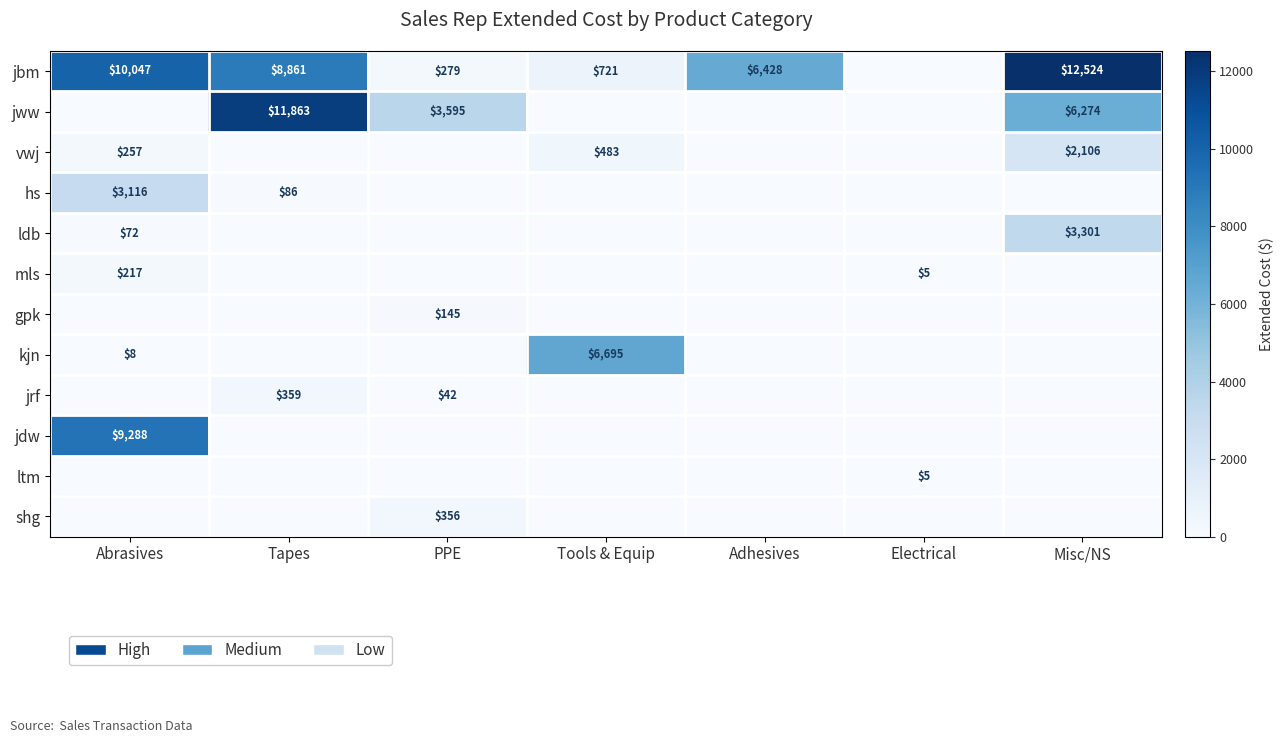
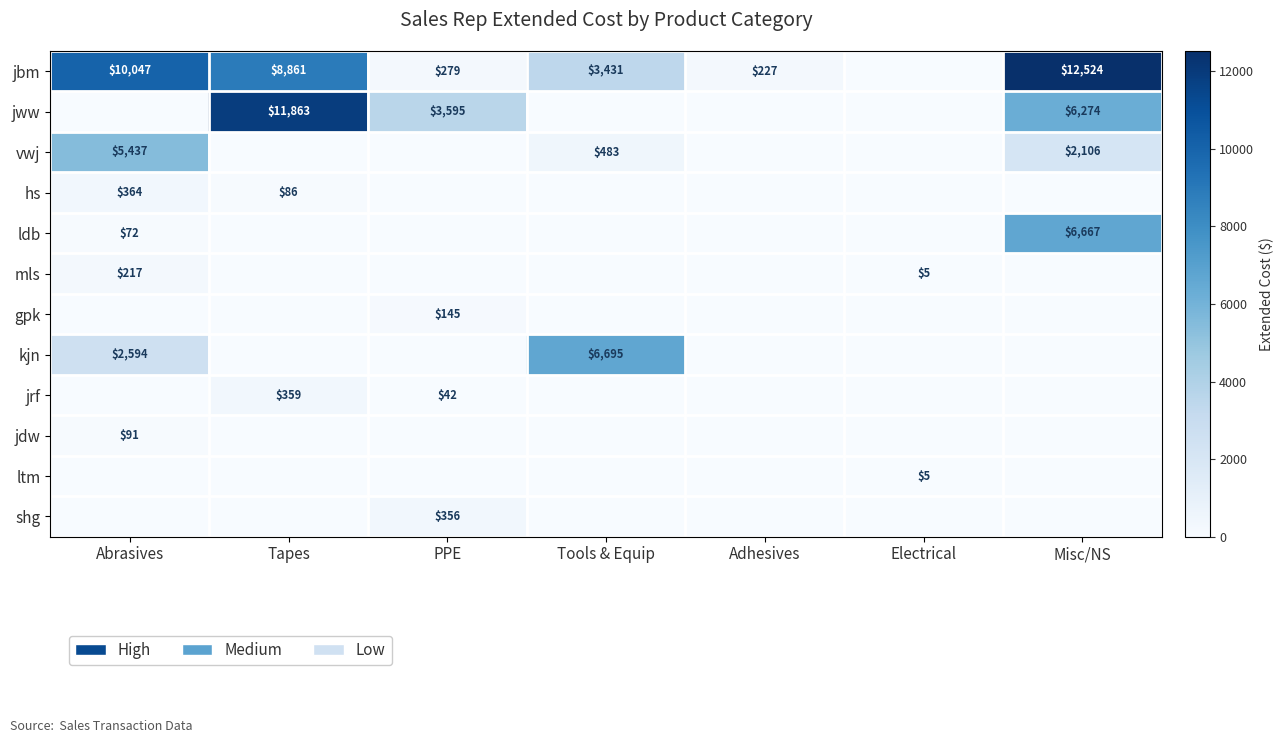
  {
    "jbm": {
      "Abrasives": "$10,047",
      "Tapes": "$8,861",
      "PPE": "$279",
-     "Tools & Equip": "$721",
-     "Adhesives": "$6,428",
+     "Tools & Equip": "$3,431",
+     "Adhesives": "$227",
      "Misc/NS": "$12,524"
    },
    "jww": {
      "Tapes": "$11,863",
      "PPE": "$3,595",
      "Misc/NS": "$6,274"
    },
    "vwj": {
-     "Abrasives": "$257",
+     "Abrasives": "$5,437",
      "Tools & Equip": "$483",
      "Misc/NS": "$2,106"
    },
    "hs": {
-     "Abrasives": "$3,116",
+     "Abrasives": "$364",
      "Tapes": "$86"
    },
    "ldb": {
      "Abrasives": "$72",
-     "Misc/NS": "$3,301"
+     "Misc/NS": "$6,667"
    },
    "mls": {
      "Abrasives": "$217",
      "Electrical": "$5"
    },
    "gpk": {
      "PPE": "$145"
    },
    "kjn": {
-     "Abrasives": "$8",
+     "Abrasives": "$2,594",
      "Tools & Equip": "$6,695"
    },
    "jrf": {
      "Tapes": "$359",
      "PPE": "$42"
    },
    "jdw": {
-     "Abrasives": "$9,288"
+     "Abrasives": "$91"
    },
    "ltm": {
      "Electrical": "$5"
    },
    "shg": {
      "PPE": "$356"
    }
  }
